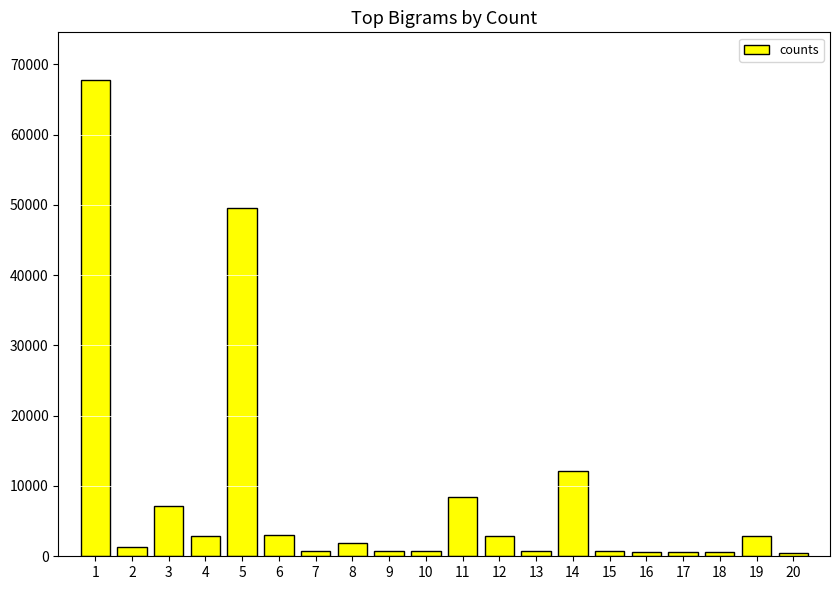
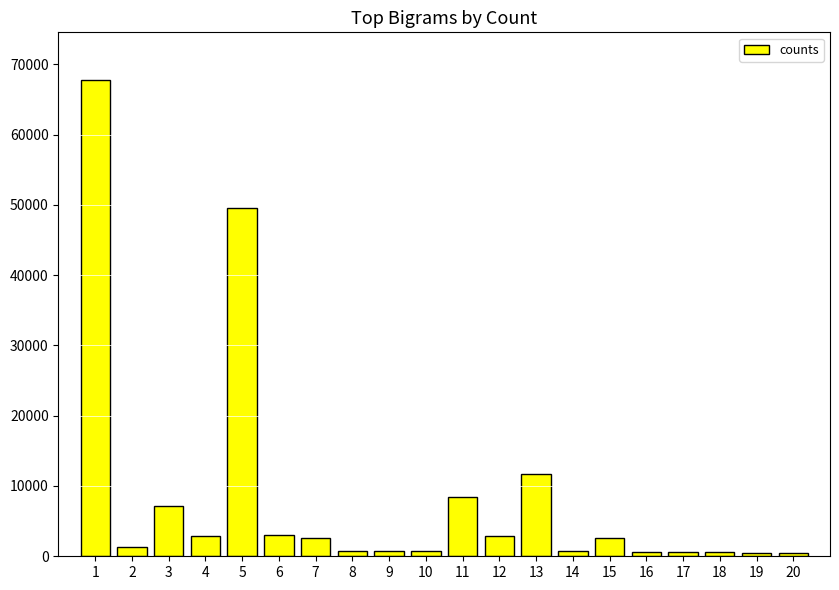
  {
    "1": 68000,
    "2": 1000,
    "3": 7000,
    "4": 3000,
    "5": 50000,
    "6": 3000,
-   "7": 1000,
-   "8": 2000,
+   "7": 3000,
+   "8": 1000,
    "9": 1000,
    "10": 1000,
    "11": 8000,
    "12": 3000,
-   "13": 1000,
-   "14": 12000,
-   "15": 1000,
+   "13": 12000,
+   "14": 1000,
+   "15": 3000,
    "16": 1000,
    "17": 1000,
    "18": 1000,
-   "19": 3000,
+   "19": 1000,
    "20": 0
  }
